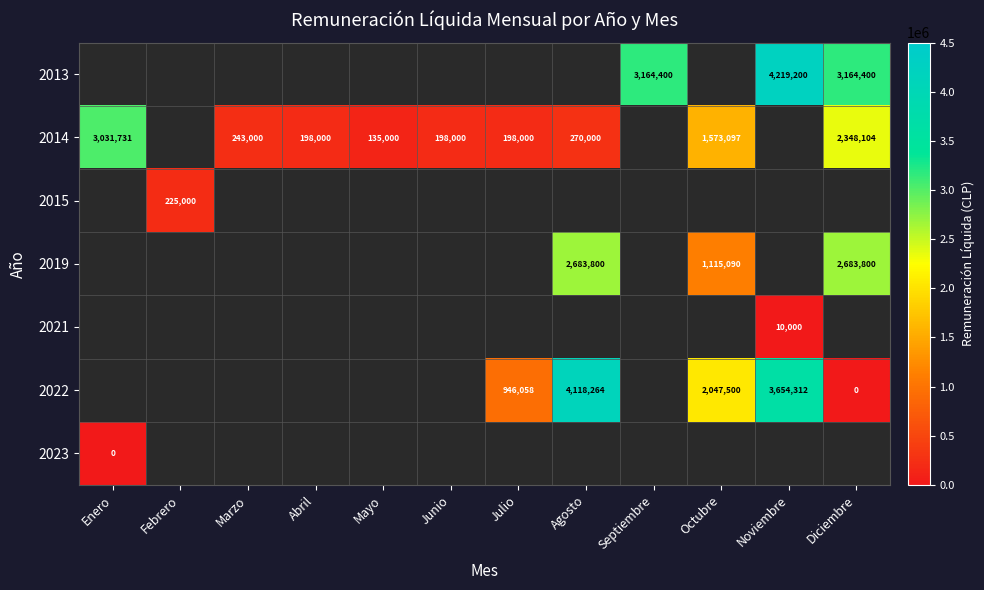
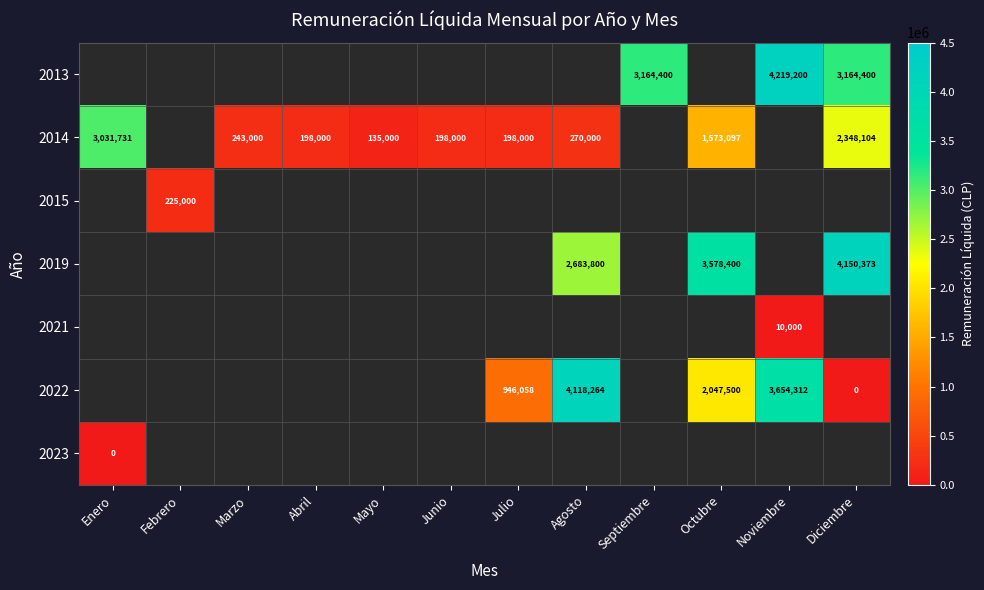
  {
    "2013": {
      "Septiembre": "3,164,400",
      "Noviembre": "4,219,200",
      "Diciembre": "3,164,400"
    },
    "2014": {
      "Enero": "3,031,731",
      "Marzo": "243,000",
      "Abril": "198,000",
      "Mayo": "135,000",
      "Junio": "198,000",
      "Julio": "198,000",
      "Agosto": "270,000",
      "Octubre": "1,573,097",
      "Diciembre": "2,348,104"
    },
    "2015": {
      "Febrero": "225,000"
    },
    "2019": {
      "Agosto": "2,683,800",
-     "Octubre": "1,115,090",
-     "Diciembre": "2,683,800"
+     "Octubre": "3,578,400",
+     "Diciembre": "4,150,373"
    },
    "2021": {
      "Noviembre": "10,000"
    },
    "2022": {
      "Julio": "946,058",
      "Agosto": "4,118,264",
      "Octubre": "2,047,500",
      "Noviembre": "3,654,312",
      "Diciembre": "0"
    },
    "2023": {
      "Enero": "0"
    }
  }
